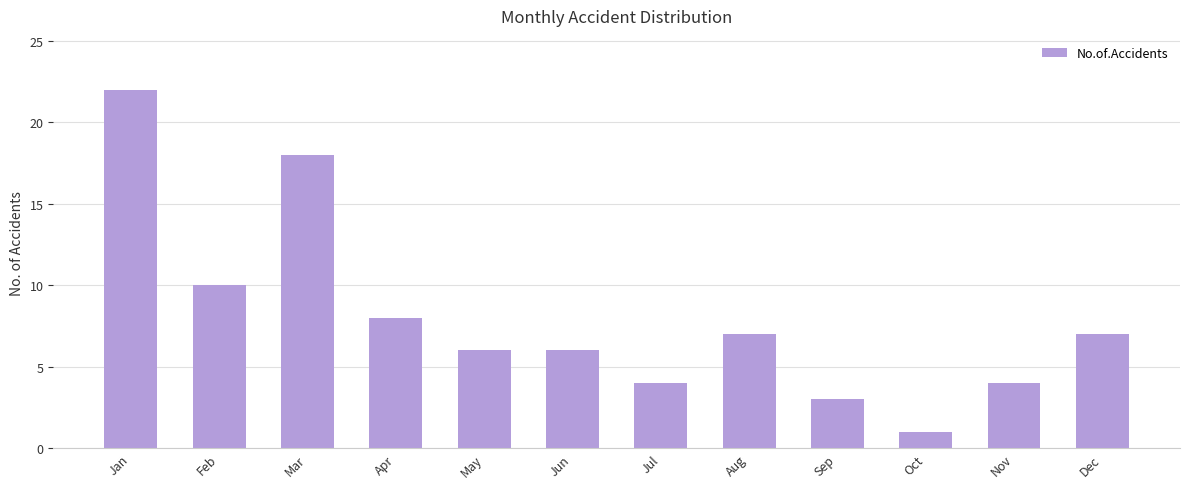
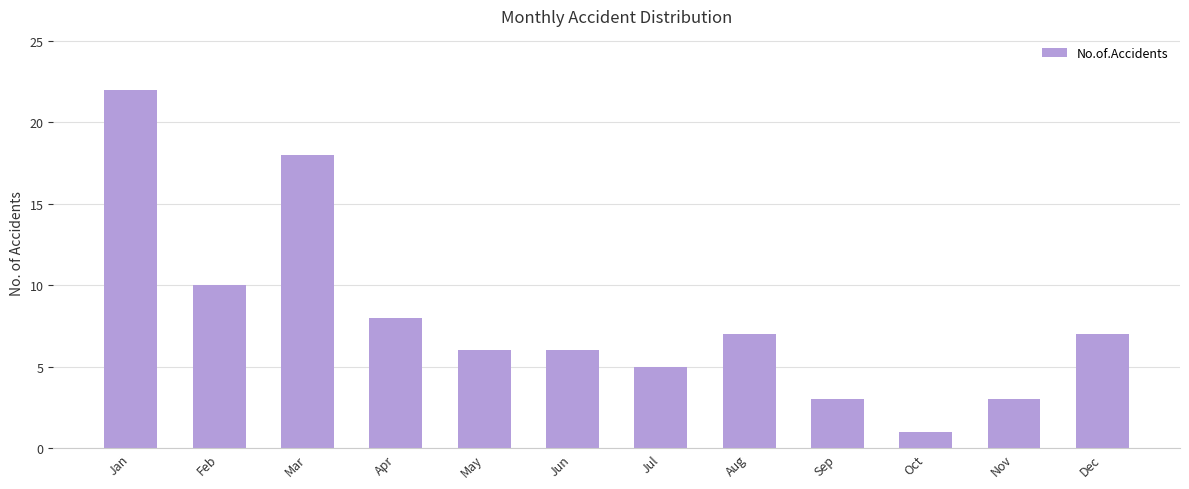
  {
    "Jan": 22,
    "Feb": 10,
    "Mar": 18,
    "Apr": 8,
    "May": 6,
    "Jun": 6,
-   "Jul": 4,
+   "Jul": 5,
    "Aug": 7,
    "Sep": 3,
    "Oct": 1,
-   "Nov": 4,
+   "Nov": 3,
    "Dec": 7
  }
